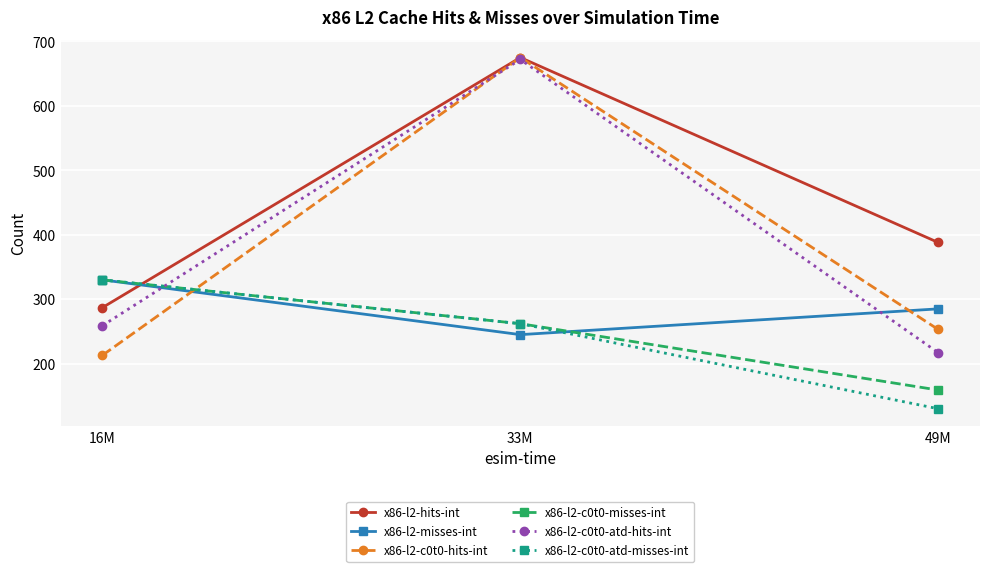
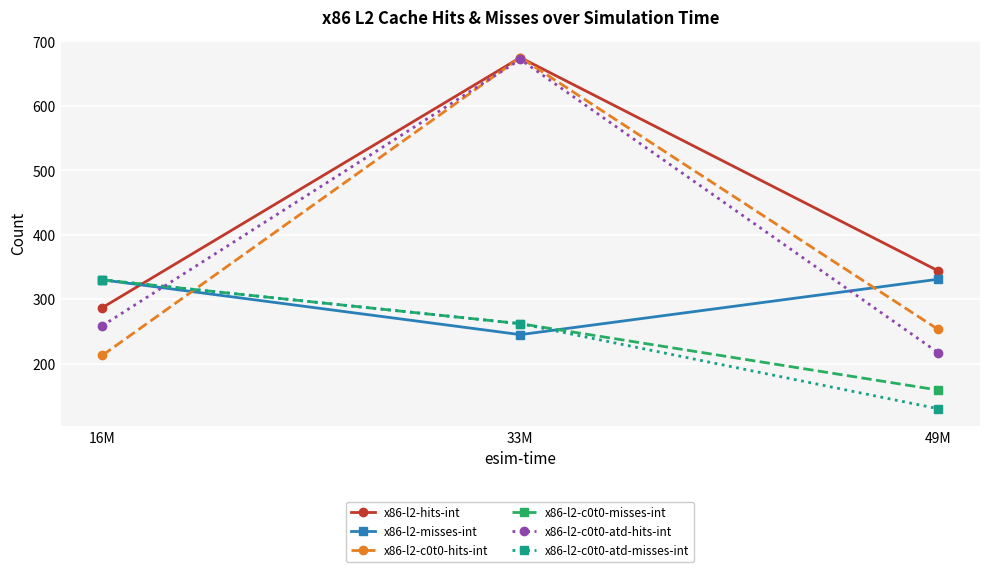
  {
    "x86-l2-hits-int": {
      "16M": 290,
-     "49M": 390
+     "49M": 340
    },
    "x86-l2-misses-int": {
      "33M": 250,
-     "49M": 290
+     "49M": 330
    },
    "x86-l2-c0t0-hits-int": {
      "16M": 210,
      "49M": 250
    },
    "x86-l2-c0t0-atd-hits-int": {
      "16M": 260,
      "49M": 220
    }
  }
